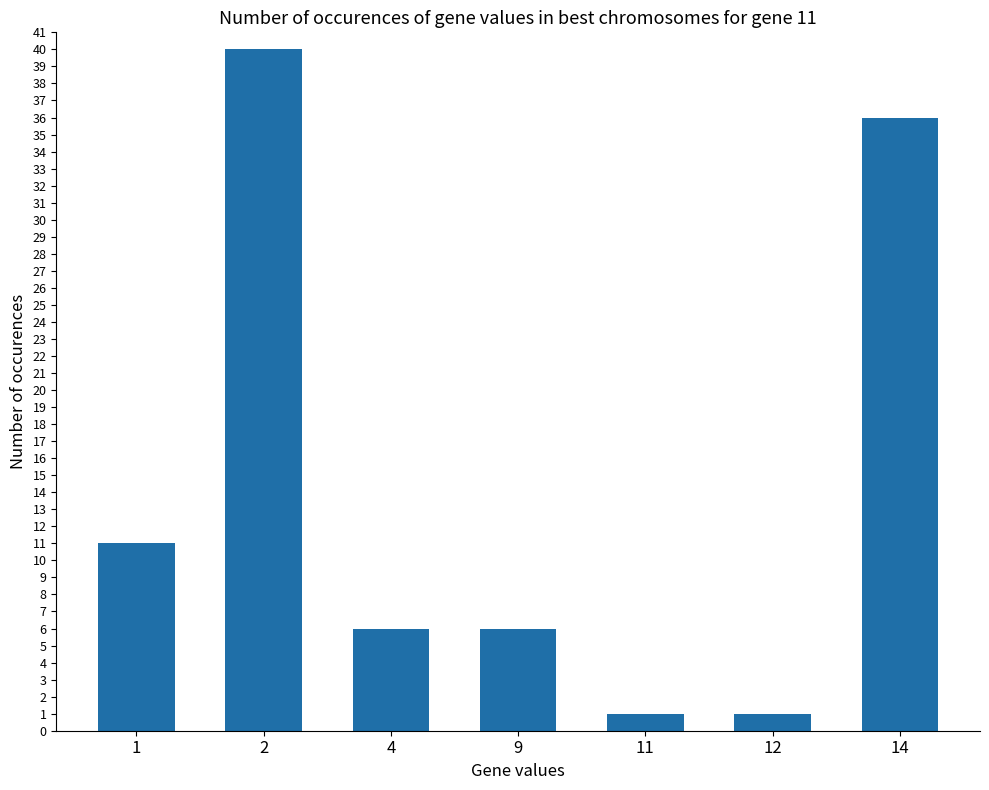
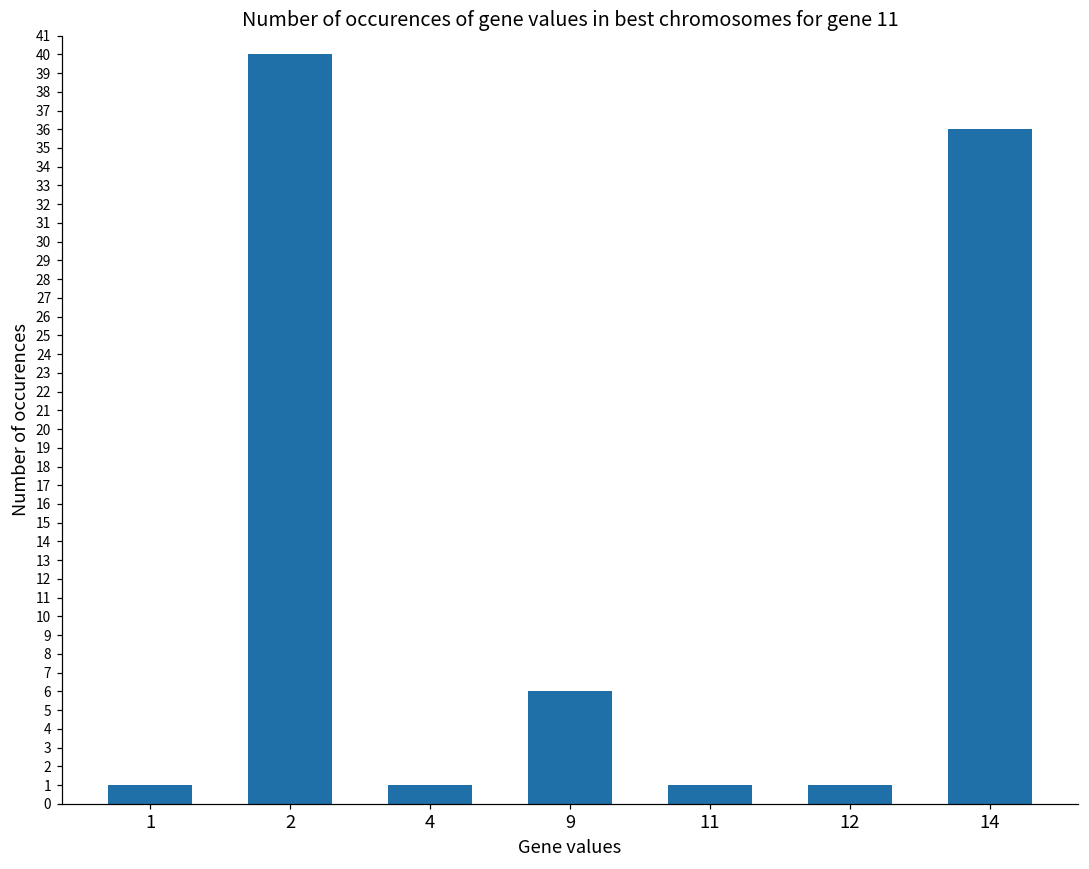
  {
-   "1": 11,
+   "1": 1,
    "2": 40,
-   "4": 6,
+   "4": 1,
    "9": 6,
    "11": 1,
    "12": 1,
    "14": 36
  }
